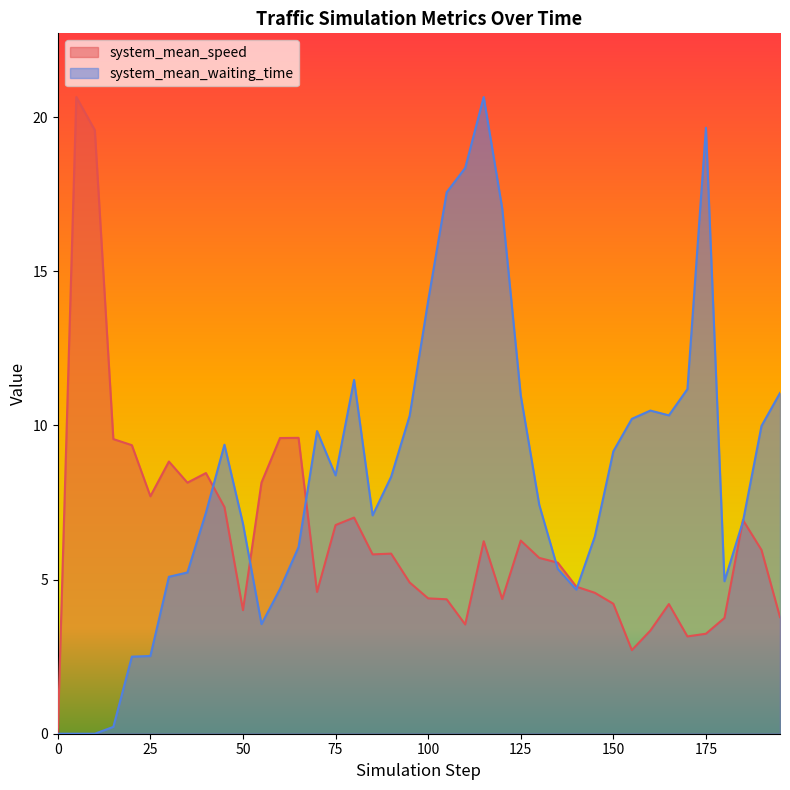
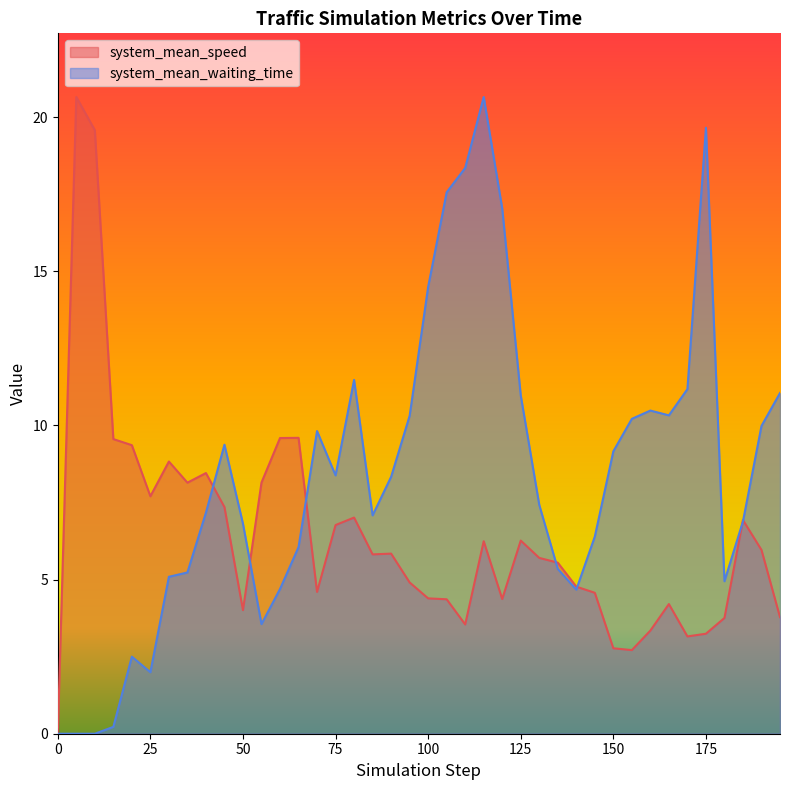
  {
    "system_mean_speed": {
      "25": 7.7,
      "50": 4.0,
      "75": 6.8,
      "100": 4.4,
      "125": 6.3,
-     "150": 4.2,
+     "150": 2.8,
      "175": 3.2
    },
    "system_mean_waiting_time": {
-     "25": 2.5,
+     "25": 2.0,
      "50": 6.8,
      "75": 8.4,
-     "100": 14.0,
+     "100": 14.5,
      "125": 11.0,
      "150": 9.2,
      "175": 19.7
    }
  }
